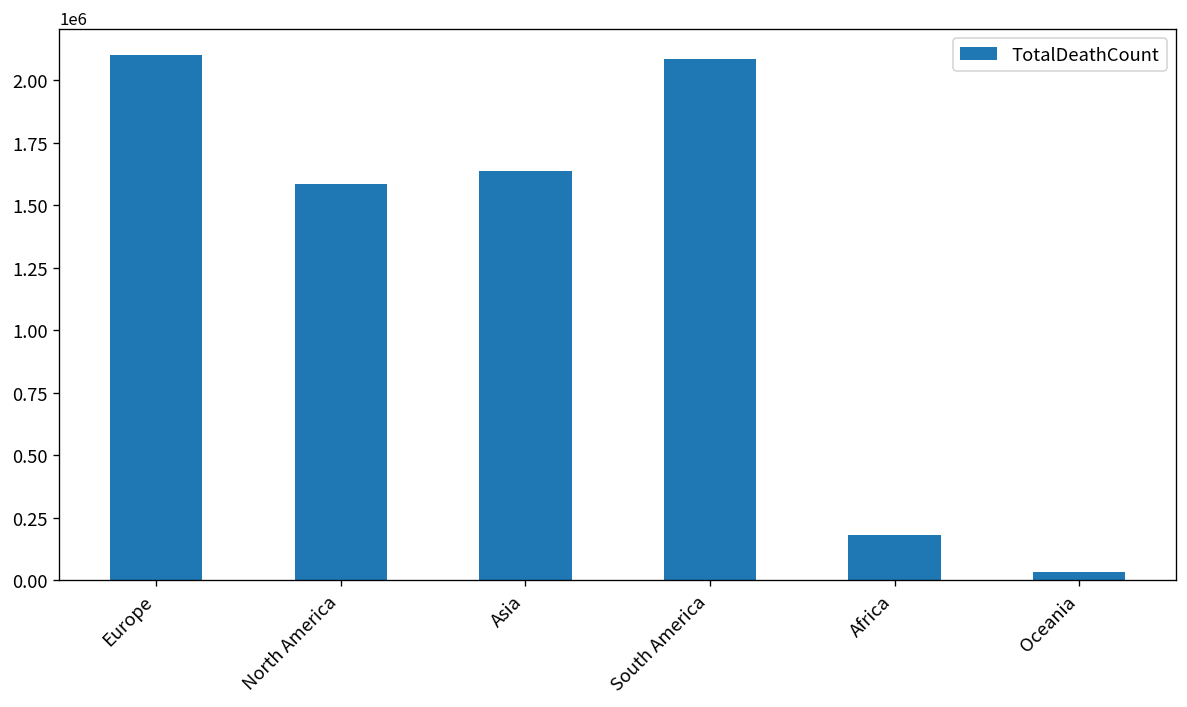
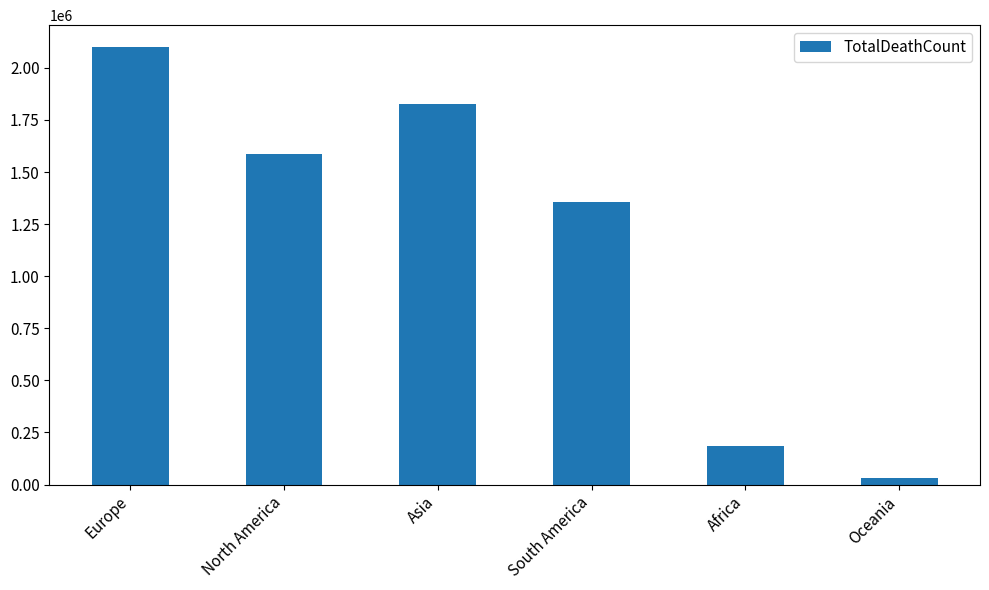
  {
    "Europe": 2100000,
    "North America": 1590000,
-   "Asia": 1640000,
-   "South America": 2090000,
+   "Asia": 1830000,
+   "South America": 1360000,
    "Africa": 180000,
    "Oceania": 30000
  }
